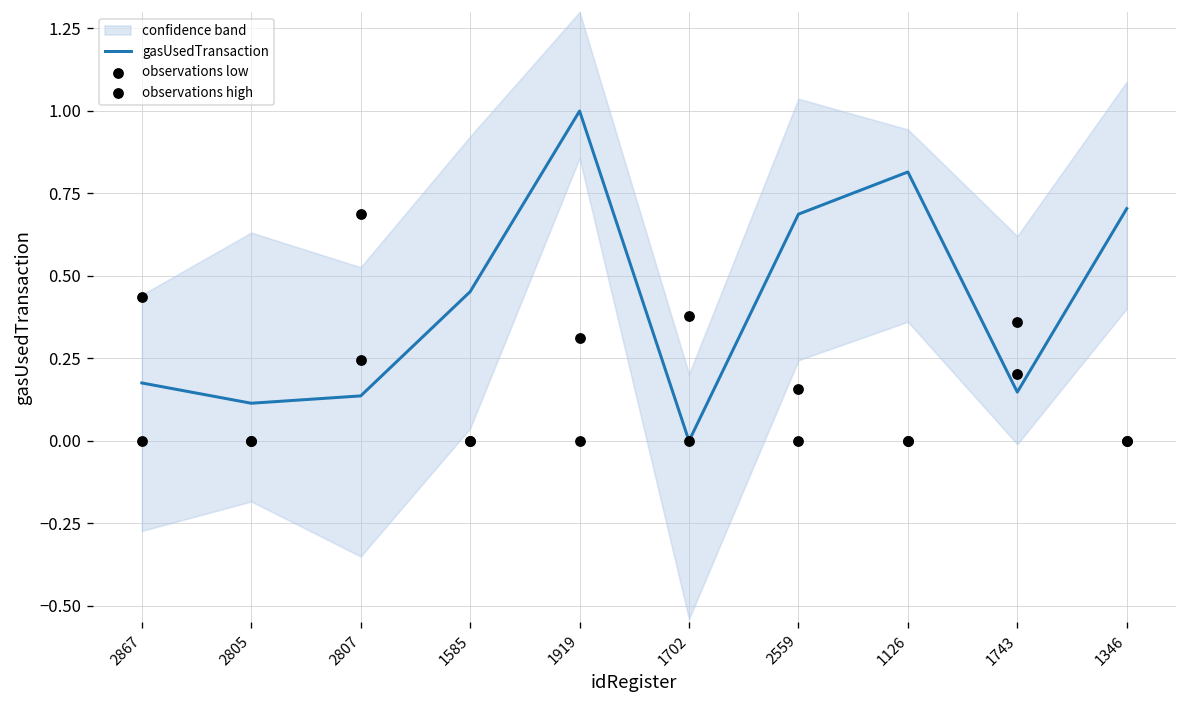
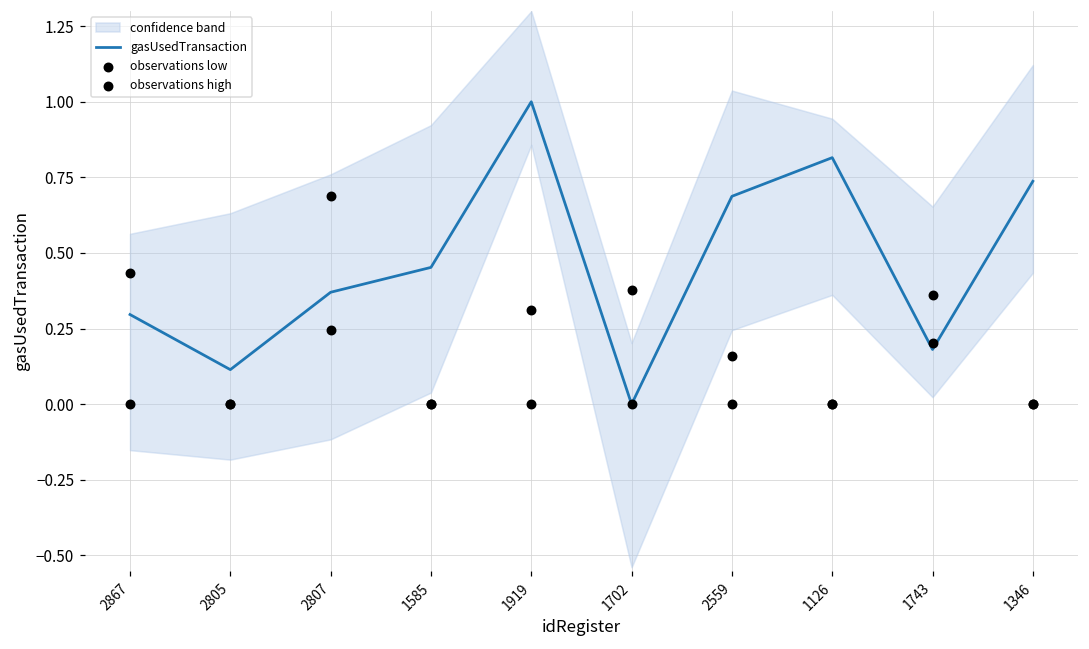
  {
    "gasUsedTransaction": {
-     "2867": 0.18,
+     "2867": 0.30,
      "2805": 0.11,
-     "2807": 0.14,
+     "2807": 0.37,
      "1585": 0.45,
      "1919": 1.00,
      "2559": 0.69,
      "1126": 0.82,
-     "1743": 0.15,
-     "1346": 0.70
+     "1743": 0.18,
+     "1346": 0.74
    }
  }
